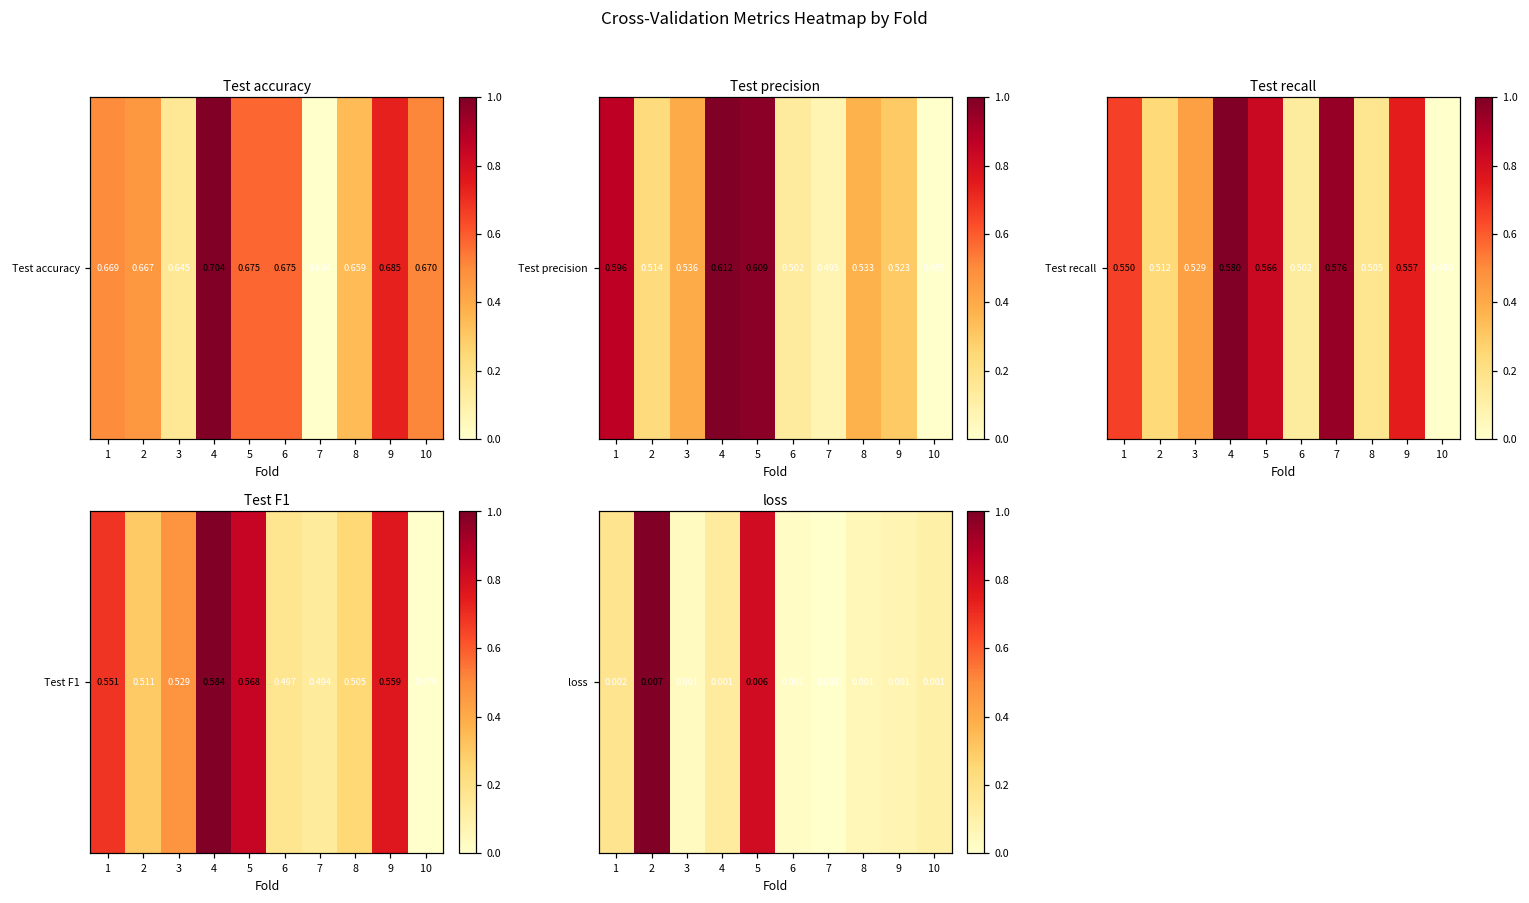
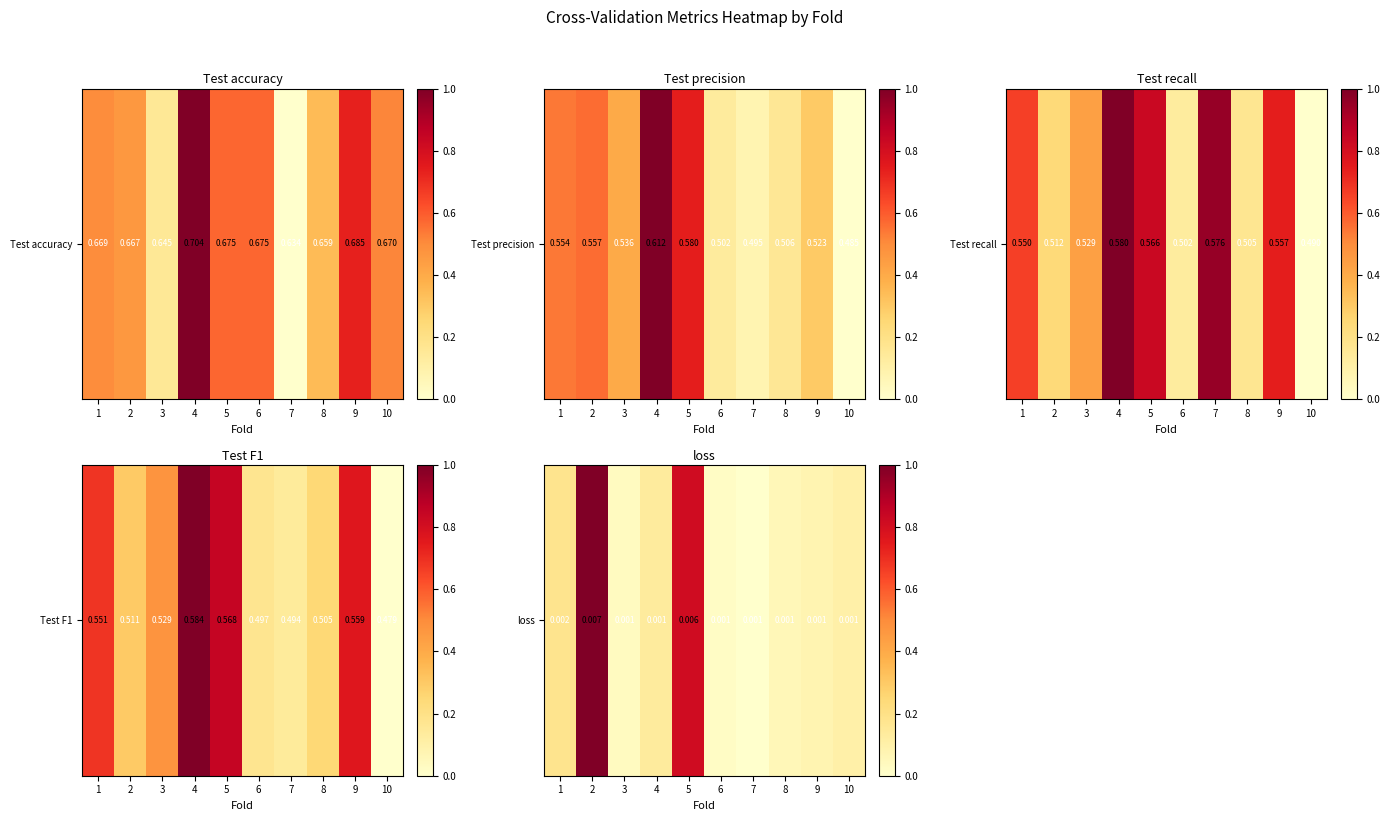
  {
    "Test accuracy": {
      "Test accuracy": {
        "1": 0.669,
        "2": 0.667,
        "3": 0.645,
        "4": 0.704,
        "5": 0.675,
        "6": 0.675,
        "7": 0.634,
        "8": 0.659,
        "9": 0.685,
        "10": 0.670
      }
    },
    "Test precision": {
      "Test precision": {
-       "1": 0.596,
-       "2": 0.514,
+       "1": 0.554,
+       "2": 0.557,
        "3": 0.536,
        "4": 0.612,
-       "5": 0.609,
+       "5": 0.580,
        "6": 0.502,
        "7": 0.495,
-       "8": 0.533,
+       "8": 0.506,
        "9": 0.523,
        "10": 0.485
      }
    },
    "Test recall": {
      "Test recall": {
        "1": 0.550,
        "2": 0.512,
        "3": 0.529,
        "4": 0.580,
        "5": 0.566,
        "6": 0.502,
        "7": 0.576,
        "8": 0.505,
        "9": 0.557,
        "10": 0.490
      }
    },
    "Test F1": {
      "Test F1": {
        "1": 0.551,
        "2": 0.511,
        "3": 0.529,
        "4": 0.584,
        "5": 0.568,
        "6": 0.497,
        "7": 0.494,
        "8": 0.505,
        "9": 0.559,
        "10": 0.479
      }
    },
    "loss": {
      "loss": {
        "1": 0.002,
        "2": 0.007,
        "3": 0.001,
        "4": 0.001,
        "5": 0.006,
        "6": 0.001,
        "7": 0.001,
        "8": 0.001,
        "9": 0.001,
        "10": 0.001
      }
    }
  }
